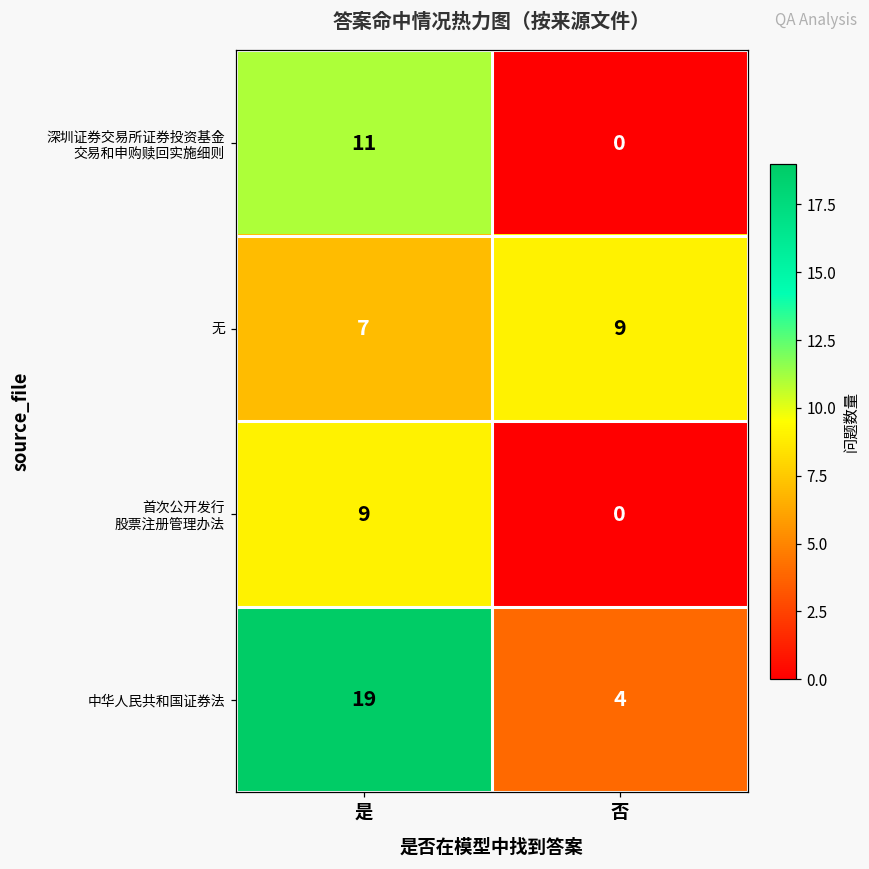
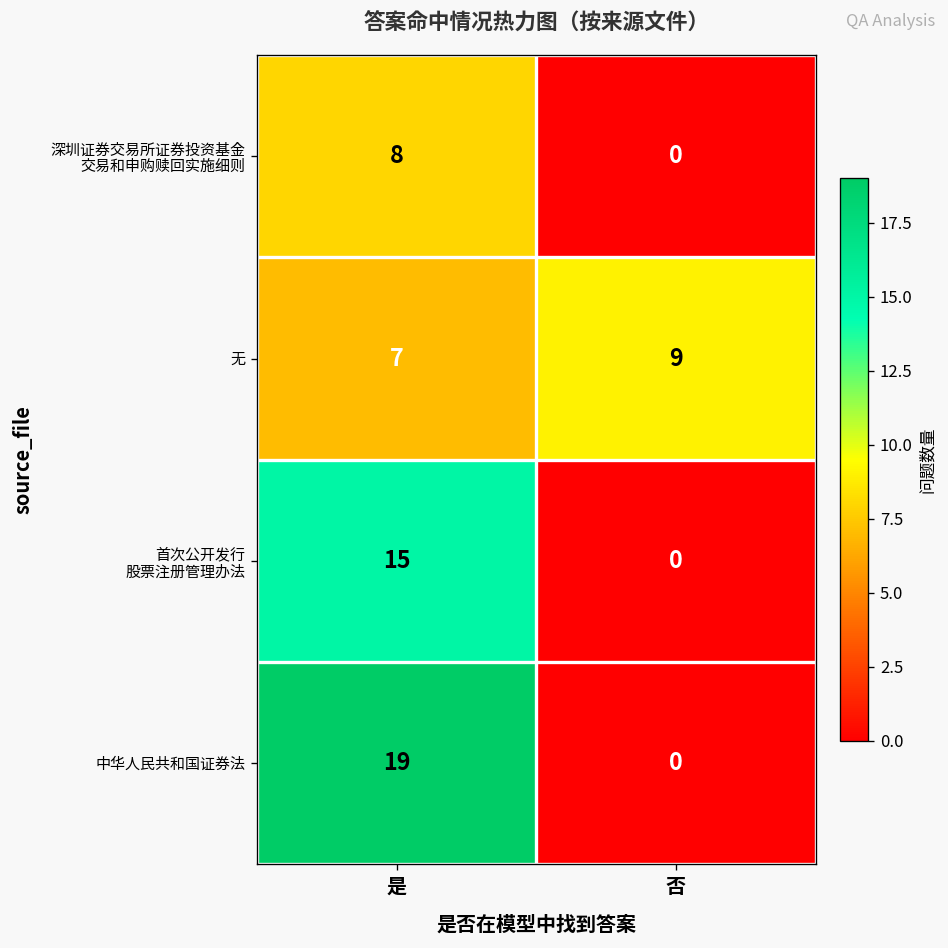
  {
    "深圳证券交易所证券投资基金 交易和申购赎回实施细则": {
-     "是": 11,
+     "是": 8,
      "否": 0
    },
    "无": {
      "是": 7,
      "否": 9
    },
    "首次公开发行 股票注册管理办法": {
-     "是": 9,
+     "是": 15,
      "否": 0
    },
    "中华人民共和国证券法": {
      "是": 19,
-     "否": 4
+     "否": 0
    }
  }
